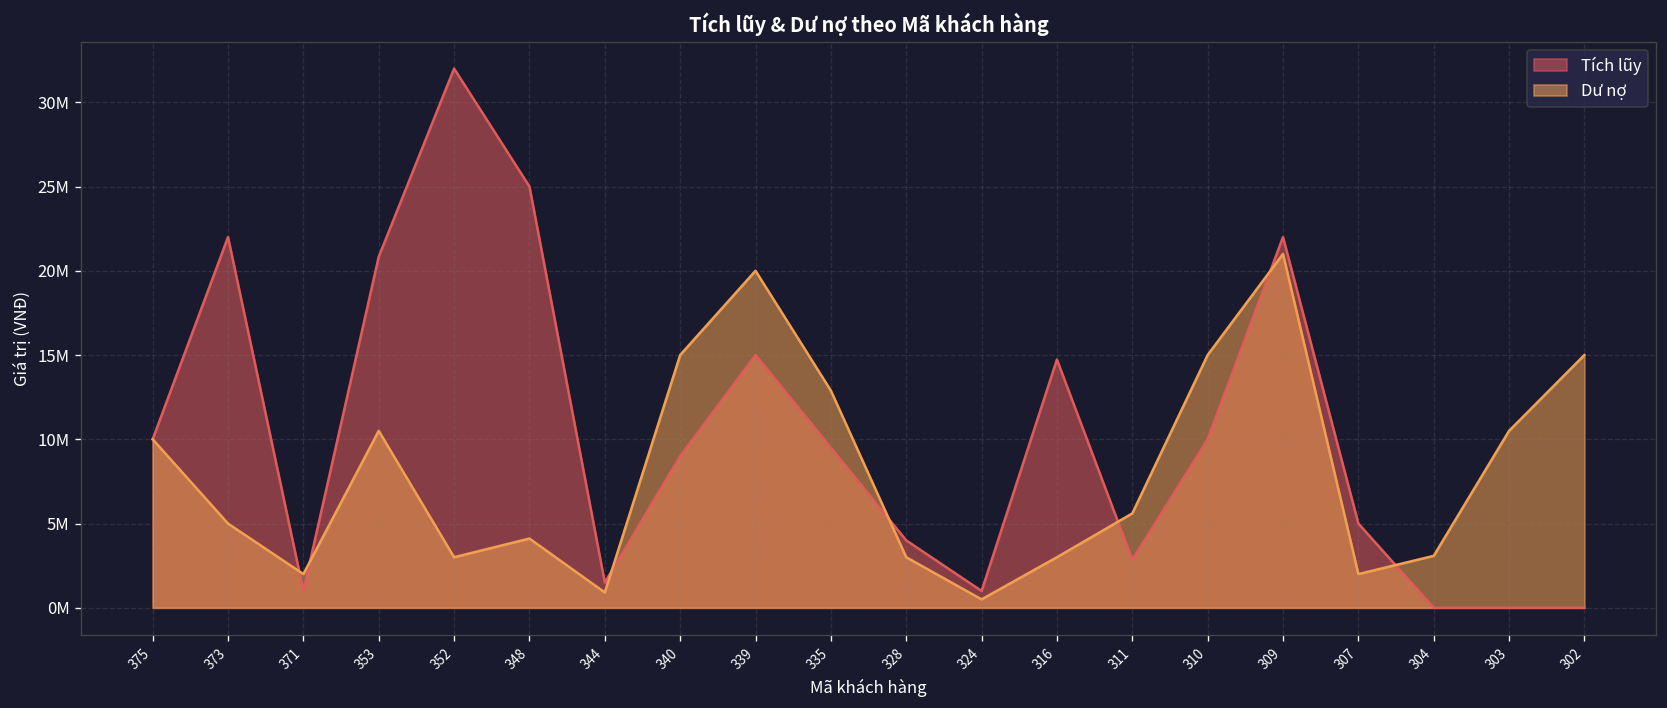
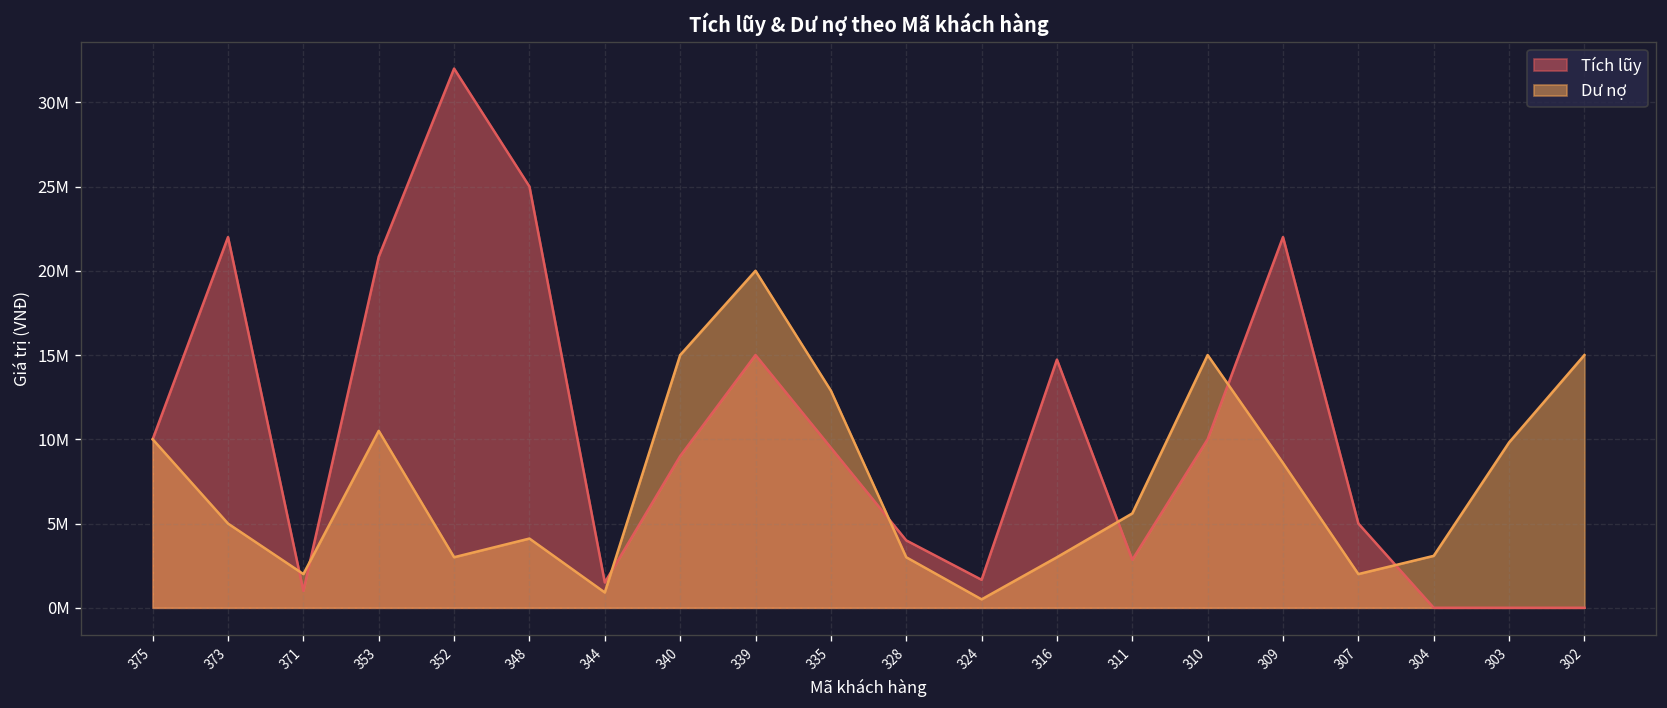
  {
    "Tích lũy": {
      "373": 22000000,
      "371": 1000000,
      "353": 20800000,
      "352": 32000000,
      "348": 25000000,
      "344": 1500000,
      "340": 9000000,
      "339": 15000000,
      "335": 9500000,
      "328": 4000000,
-     "324": 1000000,
+     "324": 1700000,
      "316": 14700000,
      "311": 2900000,
      "310": 10000000,
      "309": 22000000,
      "307": 5000000,
      "304": 0,
      "303": 0,
      "302": 0
    },
    "Dư nợ": {
      "373": 5000000,
      "371": 2000000,
      "353": 10500000,
      "352": 3000000,
      "348": 4100000,
      "344": 900000,
      "340": 15000000,
      "339": 20000000,
      "335": 12900000,
      "328": 3000000,
      "324": 500000,
      "316": 3000000,
      "311": 5600000,
      "310": 15000000,
-     "309": 21000000,
+     "309": 8600000,
      "307": 2000000,
      "304": 3100000,
-     "303": 10500000,
+     "303": 9800000,
      "302": 15000000
    }
  }
